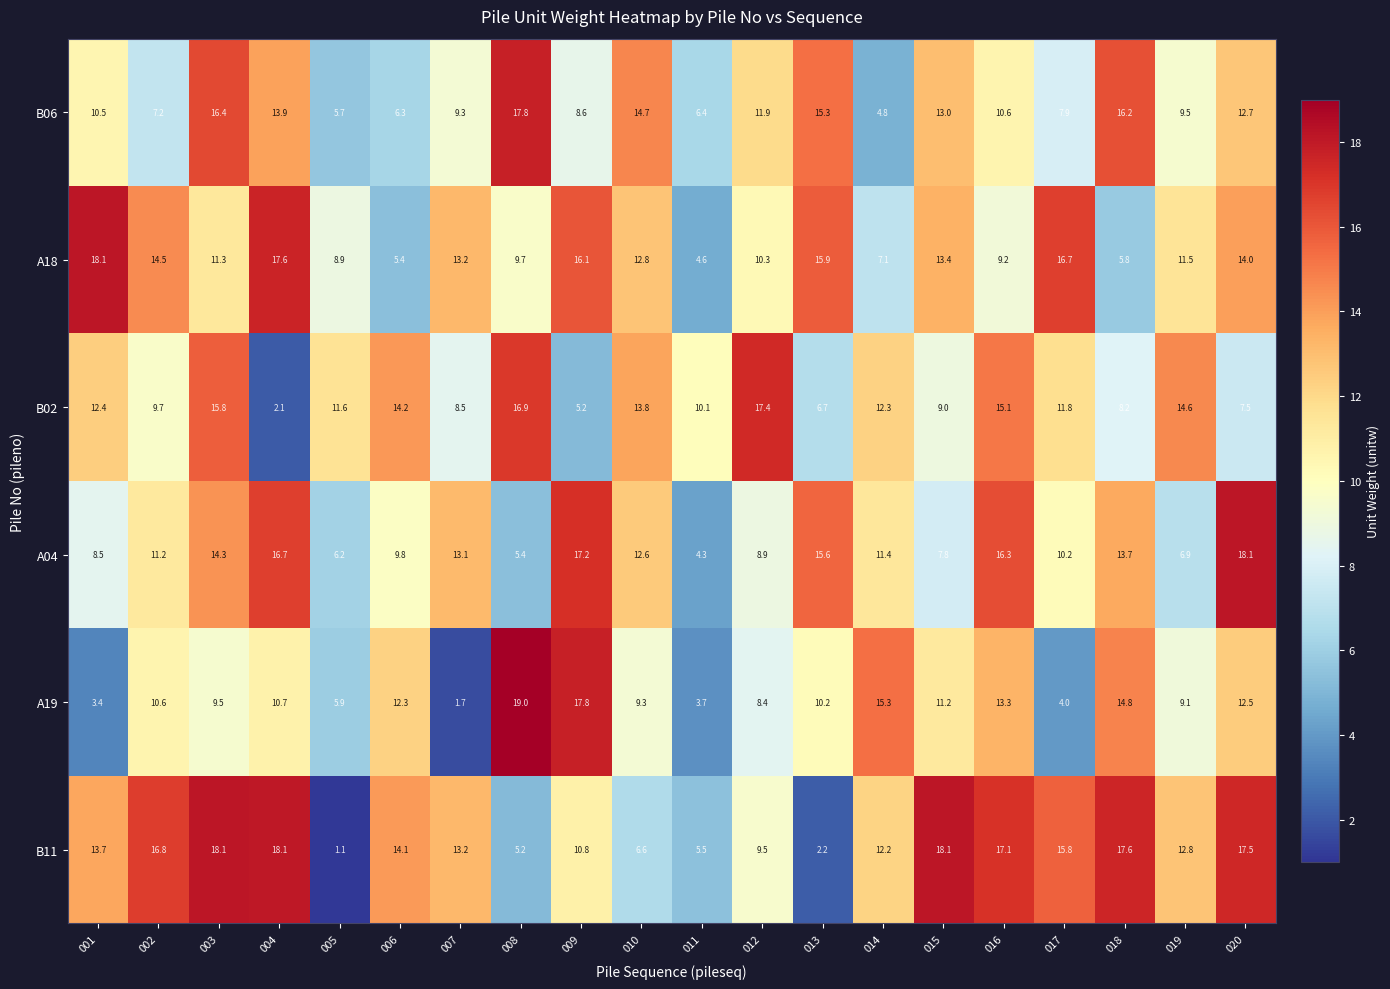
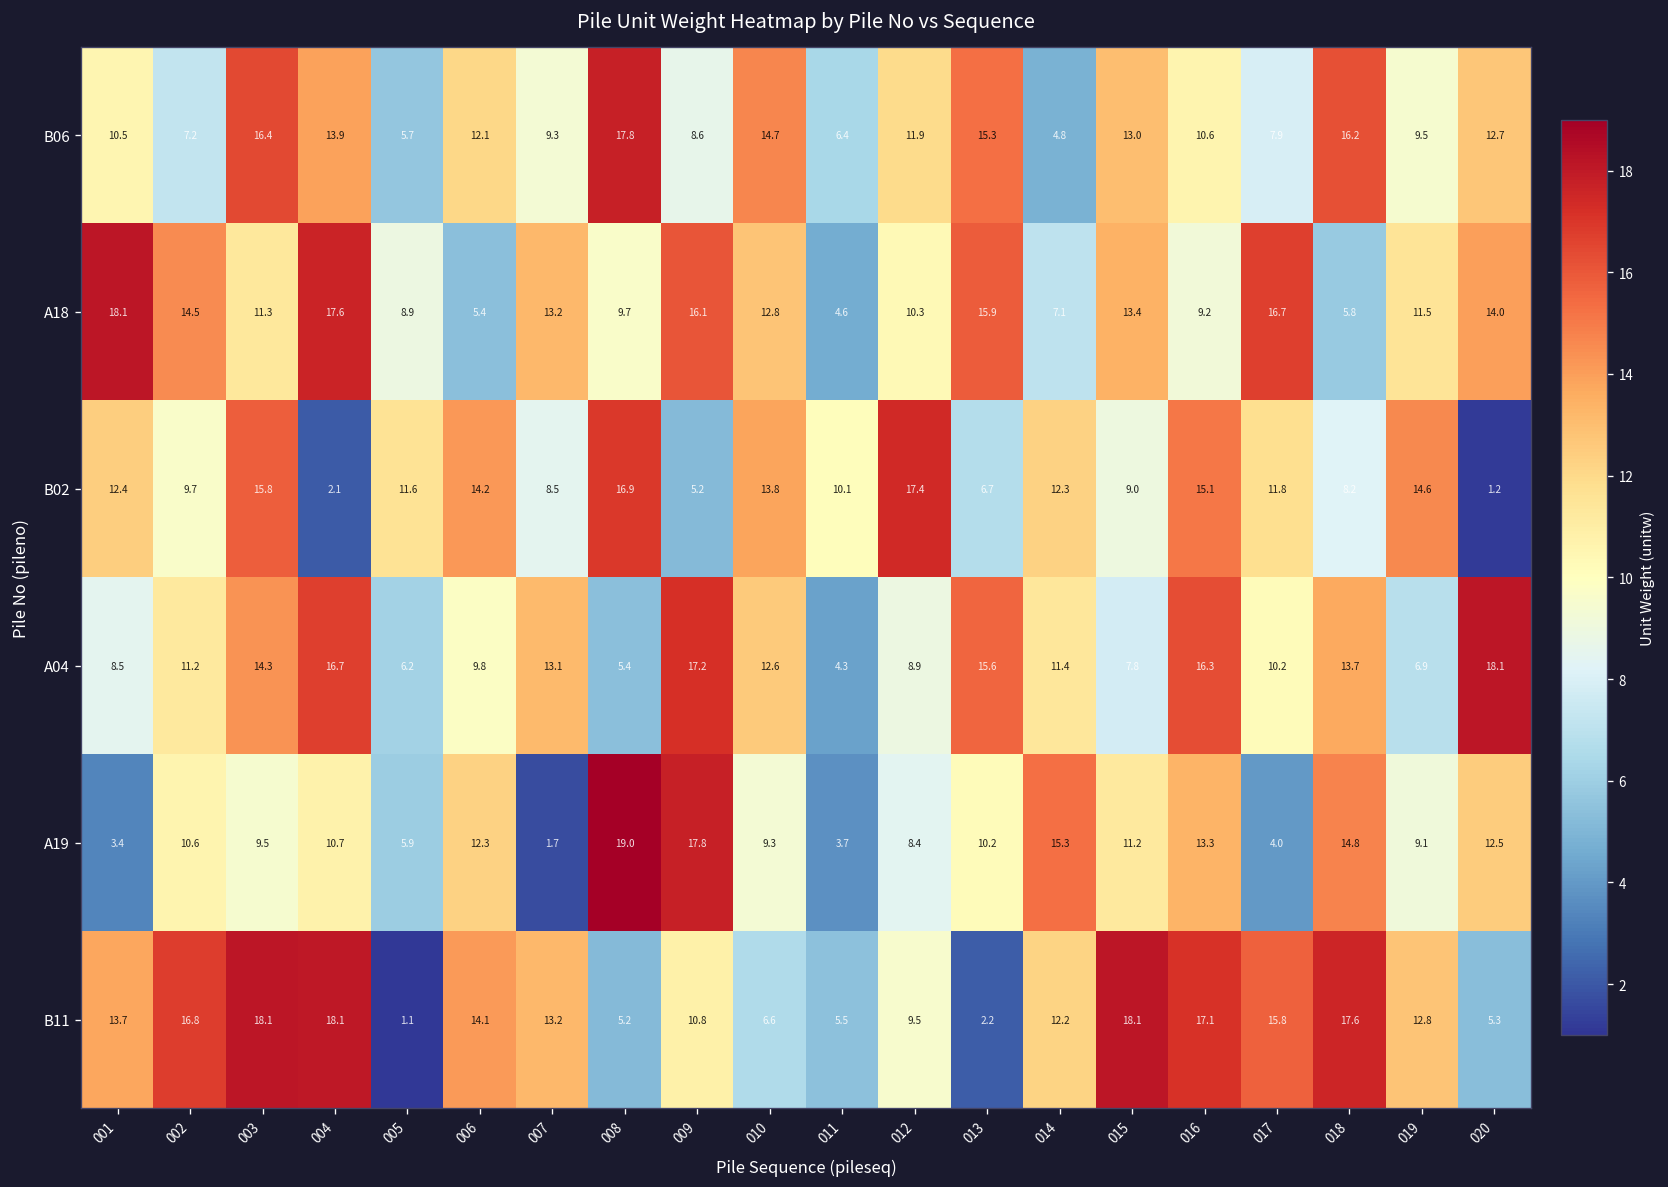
  {
    "B06": {
      "001": 10.5,
      "002": 7.2,
      "003": 16.4,
      "004": 13.9,
      "005": 5.7,
-     "006": 6.3,
+     "006": 12.1,
      "007": 9.3,
      "008": 17.8,
      "009": 8.6,
      "010": 14.7,
      "011": 6.4,
      "012": 11.9,
      "013": 15.3,
      "014": 4.8,
      "015": 13.0,
      "016": 10.6,
      "018": 16.2,
      "019": 9.5,
      "020": 12.7
    },
    "A18": {
      "001": 18.1,
      "002": 14.5,
      "003": 11.3,
      "004": 17.6,
      "005": 8.9,
      "006": 5.4,
      "007": 13.2,
      "008": 9.7,
      "009": 16.1,
      "010": 12.8,
      "011": 4.6,
      "012": 10.3,
      "013": 15.9,
      "014": 7.1,
      "015": 13.4,
      "016": 9.2,
      "017": 16.7,
      "018": 5.8,
      "019": 11.5,
      "020": 14.0
    },
    "B02": {
      "001": 12.4,
      "002": 9.7,
      "003": 15.8,
      "004": 2.1,
      "005": 11.6,
      "006": 14.2,
      "007": 8.5,
      "008": 16.9,
      "009": 5.2,
      "010": 13.8,
      "011": 10.1,
      "012": 17.4,
      "013": 6.7,
      "014": 12.3,
      "015": 9.0,
      "016": 15.1,
      "017": 11.8,
      "019": 14.6,
-     "020": 7.5
+     "020": 1.2
    },
    "A04": {
      "001": 8.5,
      "002": 11.2,
      "003": 14.3,
      "004": 16.7,
      "005": 6.2,
      "006": 9.8,
      "007": 13.1,
      "008": 5.4,
      "009": 17.2,
      "010": 12.6,
      "011": 4.3,
      "012": 8.9,
      "013": 15.6,
      "014": 11.4,
      "016": 16.3,
      "017": 10.2,
      "018": 13.7,
      "019": 6.9,
      "020": 18.1
    },
    "A19": {
      "001": 3.4,
      "002": 10.6,
      "003": 9.5,
      "004": 10.7,
      "005": 5.9,
      "006": 12.3,
      "007": 1.7,
      "008": 19.0,
      "009": 17.8,
      "010": 9.3,
      "011": 3.7,
      "012": 8.4,
      "013": 10.2,
      "014": 15.3,
      "015": 11.2,
      "016": 13.3,
      "017": 4.0,
      "018": 14.8,
      "019": 9.1,
      "020": 12.5
    },
    "B11": {
      "001": 13.7,
      "002": 16.8,
      "003": 18.1,
      "004": 18.1,
      "005": 1.1,
      "006": 14.1,
      "007": 13.2,
      "008": 5.2,
      "009": 10.8,
      "010": 6.6,
      "011": 5.5,
      "012": 9.5,
      "013": 2.2,
      "014": 12.2,
      "015": 18.1,
      "016": 17.1,
      "017": 15.8,
      "018": 17.6,
      "019": 12.8,
-     "020": 17.5
+     "020": 5.3
    }
  }
